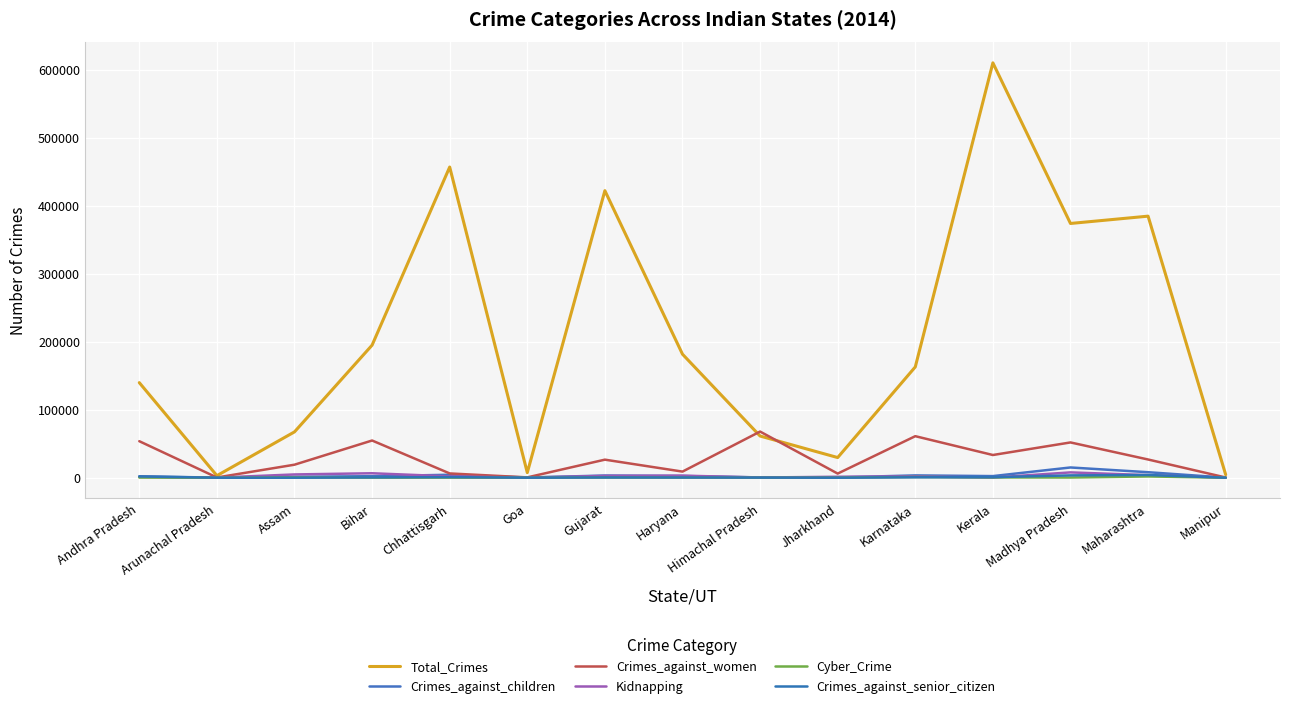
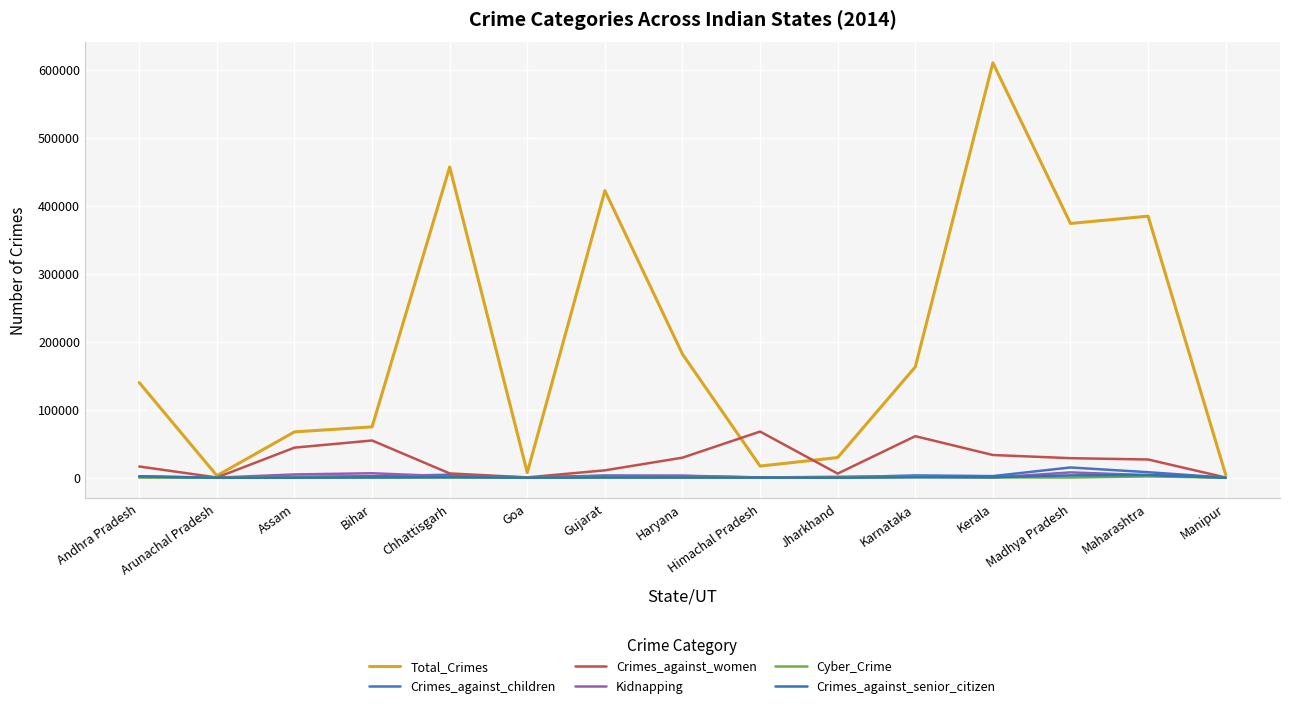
  {
    "Total_Crimes": {
      "Andhra Pradesh": 140000,
      "Assam": 70000,
-     "Bihar": 200000,
+     "Bihar": 70000,
      "Chhattisgarh": 460000,
      "Goa": 10000,
      "Gujarat": 420000,
      "Haryana": 180000,
-     "Himachal Pradesh": 60000,
+     "Himachal Pradesh": 20000,
      "Jharkhand": 30000,
      "Karnataka": 160000,
      "Kerala": 610000,
      "Madhya Pradesh": 370000,
      "Maharashtra": 380000,
      "Manipur": 0
    },
    "Crimes_against_women": {
-     "Andhra Pradesh": 50000,
-     "Assam": 20000,
+     "Andhra Pradesh": 20000,
+     "Assam": 40000,
      "Bihar": 50000,
-     "Gujarat": 30000,
-     "Haryana": 10000,
+     "Gujarat": 10000,
+     "Haryana": 30000,
      "Himachal Pradesh": 70000,
      "Jharkhand": 10000,
      "Karnataka": 60000,
      "Kerala": 30000,
-     "Madhya Pradesh": 50000,
+     "Madhya Pradesh": 30000,
      "Maharashtra": 30000
    },
    "Kidnapping": {
      "Bihar": 10000,
      "Madhya Pradesh": 10000
    }
  }
